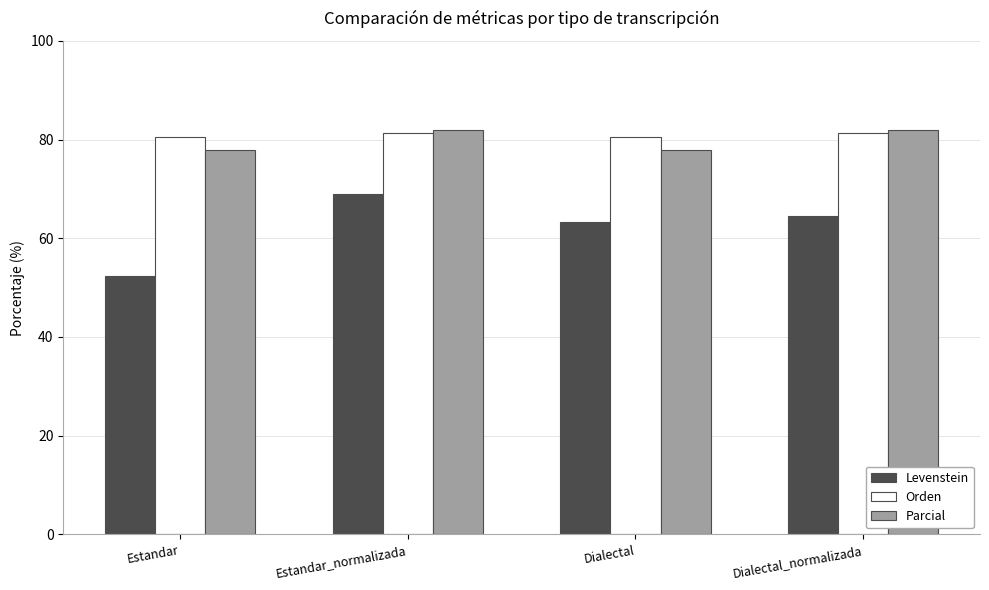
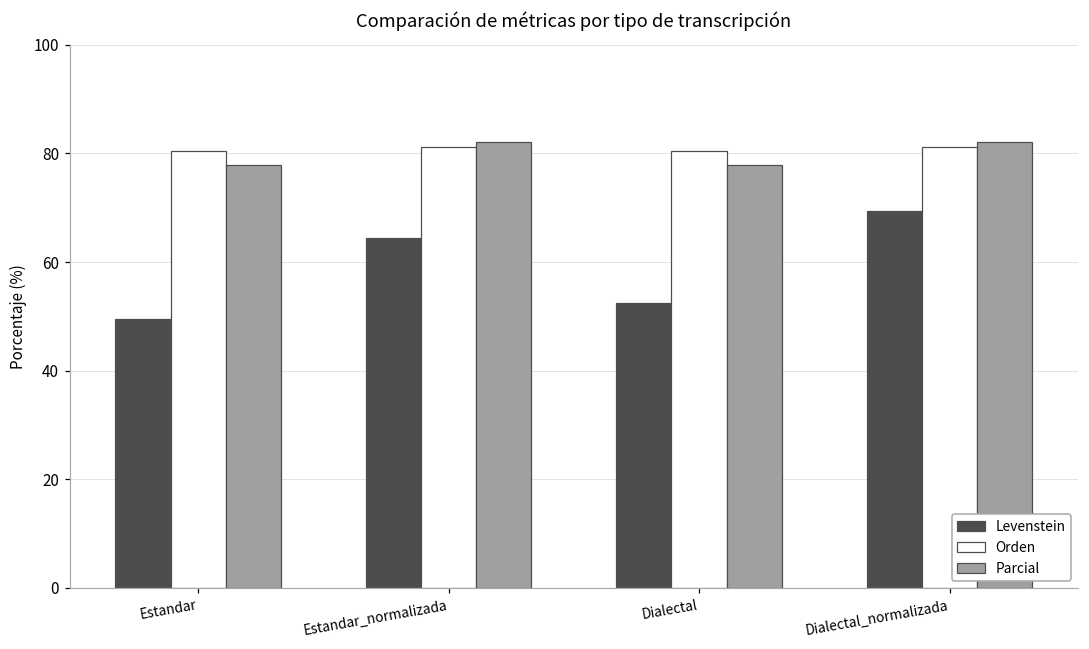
  {
    "Levenstein": {
-     "Estandar": 52,
-     "Estandar_normalizada": 69,
-     "Dialectal": 63,
-     "Dialectal_normalizada": 64
+     "Estandar": 49,
+     "Estandar_normalizada": 64,
+     "Dialectal": 52,
+     "Dialectal_normalizada": 69
    },
    "Orden": {
      "Estandar": 81,
      "Estandar_normalizada": 81,
      "Dialectal": 81,
      "Dialectal_normalizada": 81
    },
    "Parcial": {
      "Estandar": 78,
      "Estandar_normalizada": 82,
      "Dialectal": 78,
      "Dialectal_normalizada": 82
    }
  }
